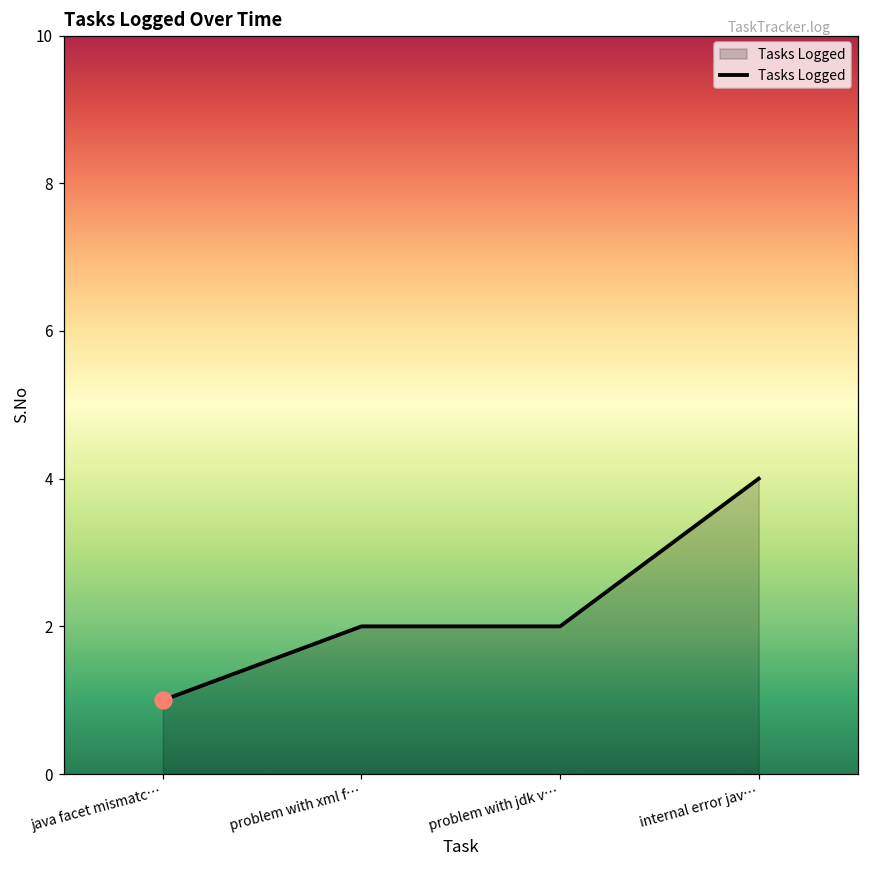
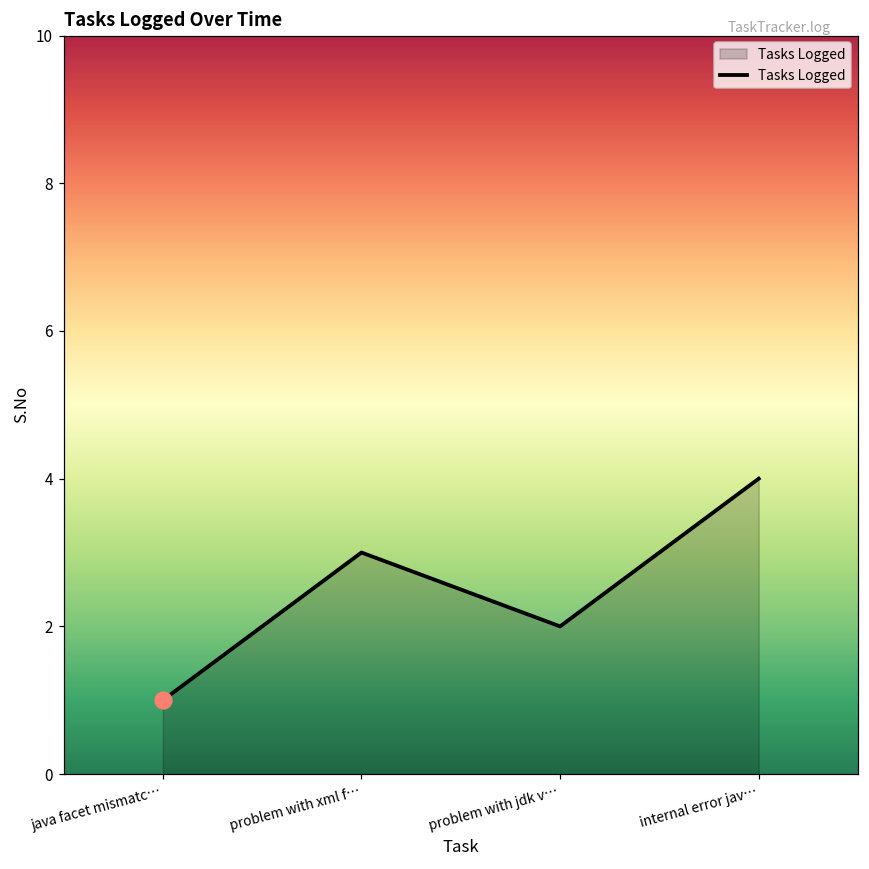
  {
    "Tasks Logged": {
-     "problem with xml f…": 2,
+     "problem with xml f…": 3,
      "problem with jdk v…": 2,
      "internal error jav…": 4
    }
  }
